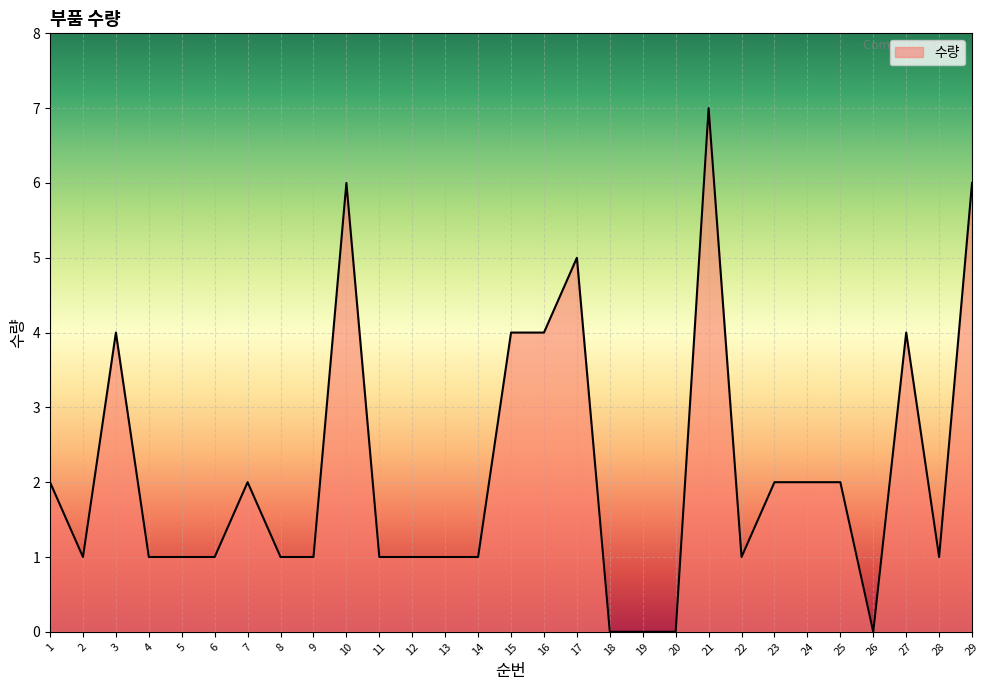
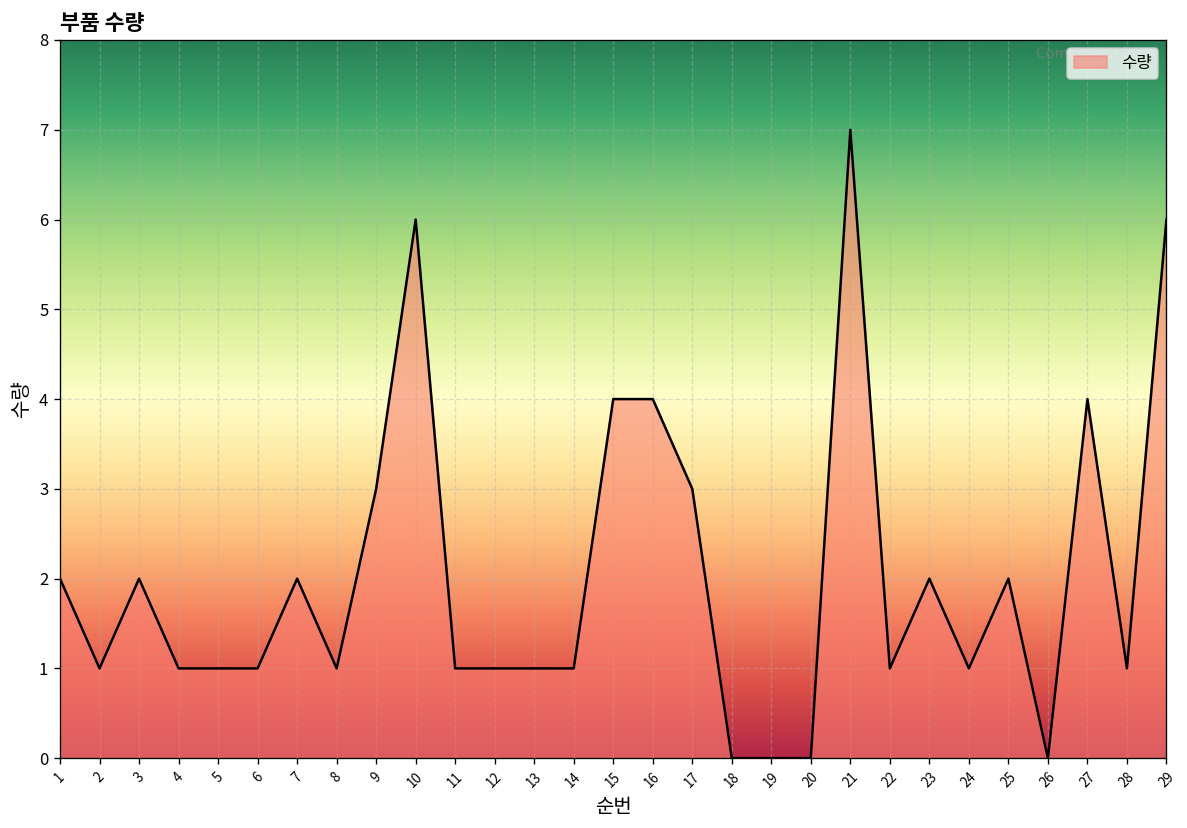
  {
    "1": 2,
    "2": 1,
-   "3": 4,
+   "3": 2,
    "4": 1,
    "5": 1,
    "6": 1,
    "7": 2,
    "8": 1,
-   "9": 1,
+   "9": 3,
    "10": 6,
    "11": 1,
    "12": 1,
    "13": 1,
    "14": 1,
    "15": 4,
    "16": 4,
-   "17": 5,
+   "17": 3,
    "18": 0,
    "19": 0,
    "20": 0,
    "21": 7,
    "22": 1,
    "23": 2,
-   "24": 2,
+   "24": 1,
    "25": 2,
    "26": 0,
    "27": 4,
    "28": 1,
    "29": 6
  }
